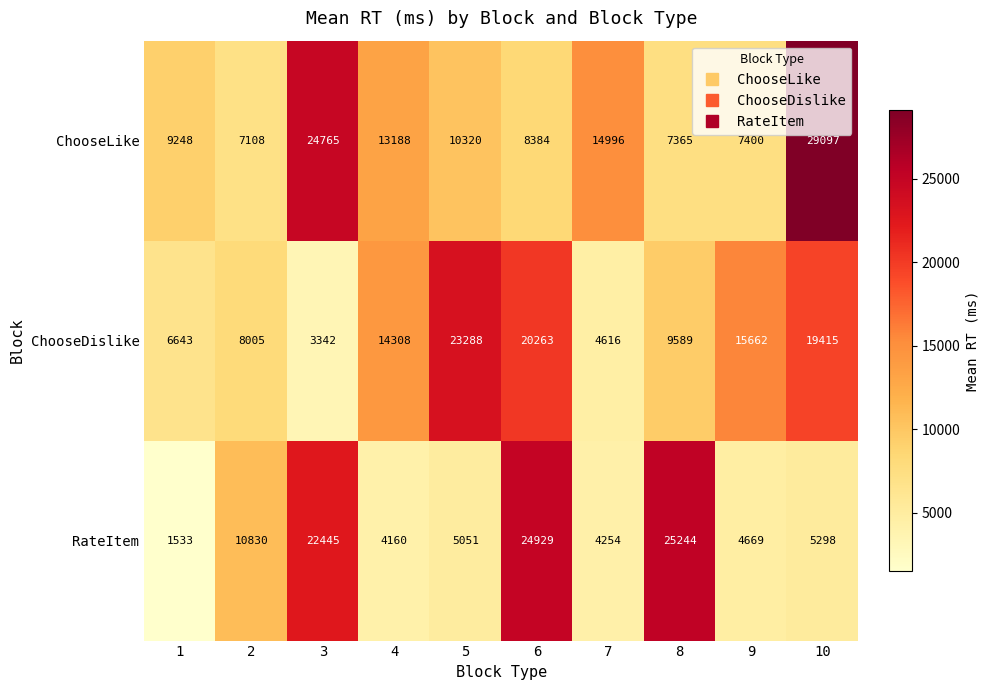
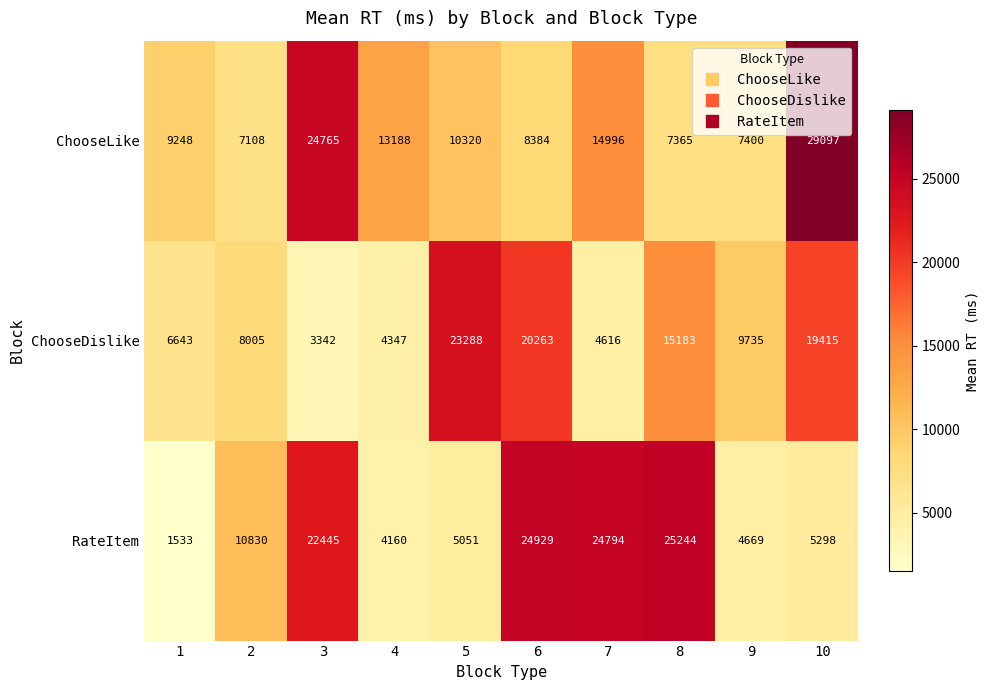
  {
    "ChooseLike": {
      "1": 9248,
      "2": 7108,
      "3": 24765,
      "4": 13188,
      "5": 10320,
      "6": 8384,
      "7": 14996,
      "8": 7365,
      "9": 7400,
      "10": 29097
    },
    "ChooseDislike": {
      "1": 6643,
      "2": 8005,
      "3": 3342,
-     "4": 14308,
+     "4": 4347,
      "5": 23288,
      "6": 20263,
      "7": 4616,
-     "8": 9589,
-     "9": 15662,
+     "8": 15183,
+     "9": 9735,
      "10": 19415
    },
    "RateItem": {
      "1": 1533,
      "2": 10830,
      "3": 22445,
      "4": 4160,
      "5": 5051,
      "6": 24929,
-     "7": 4254,
+     "7": 24794,
      "8": 25244,
      "9": 4669,
      "10": 5298
    }
  }
